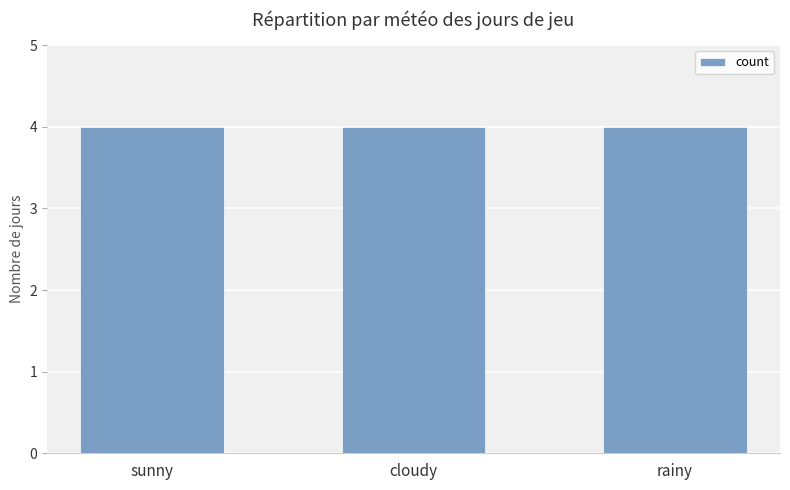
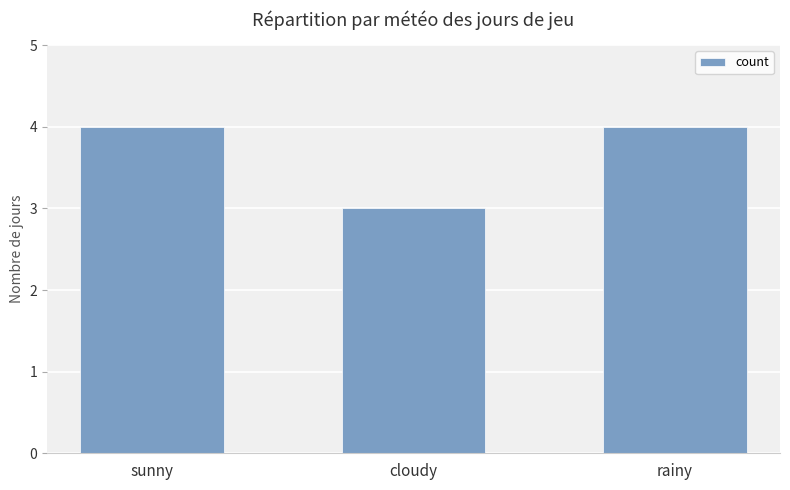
  {
    "sunny": 4,
-   "cloudy": 4,
+   "cloudy": 3,
    "rainy": 4
  }
